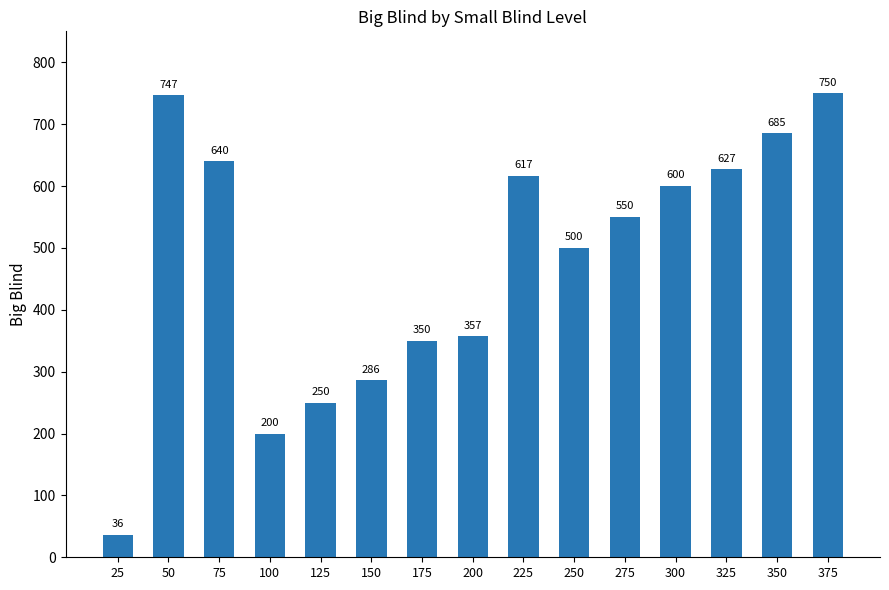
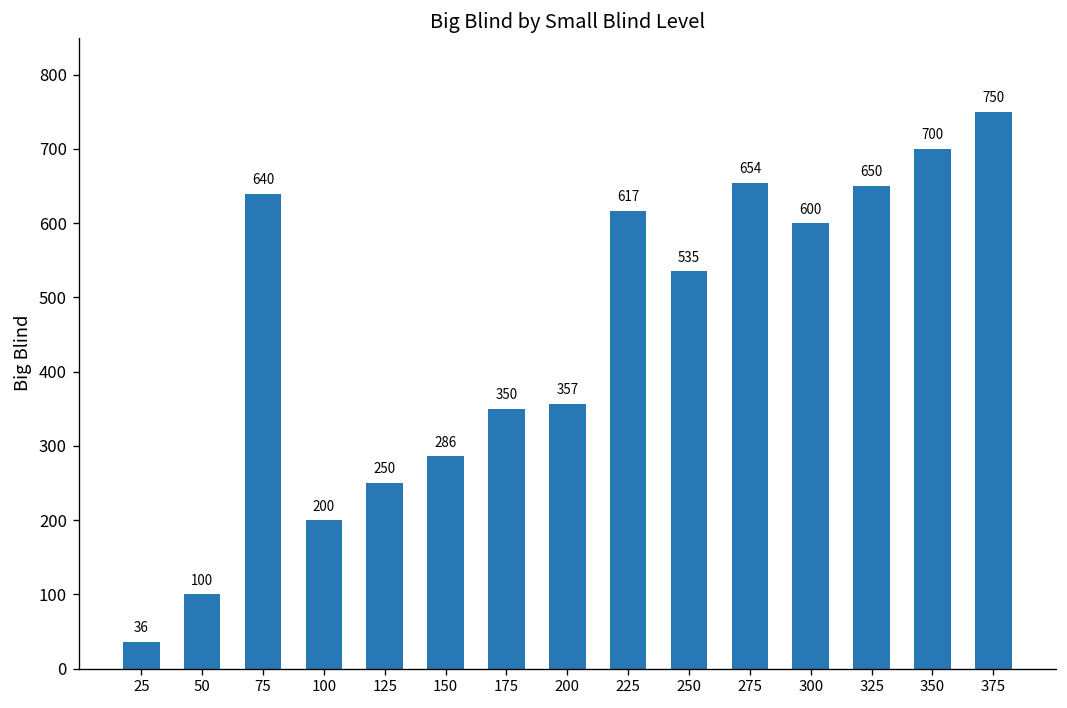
  {
    "25": 36,
-   "50": 747,
+   "50": 100,
    "75": 640,
    "100": 200,
    "125": 250,
    "150": 286,
    "175": 350,
    "200": 357,
    "225": 617,
-   "250": 500,
-   "275": 550,
+   "250": 535,
+   "275": 654,
    "300": 600,
-   "325": 627,
-   "350": 685,
+   "325": 650,
+   "350": 700,
    "375": 750
  }
